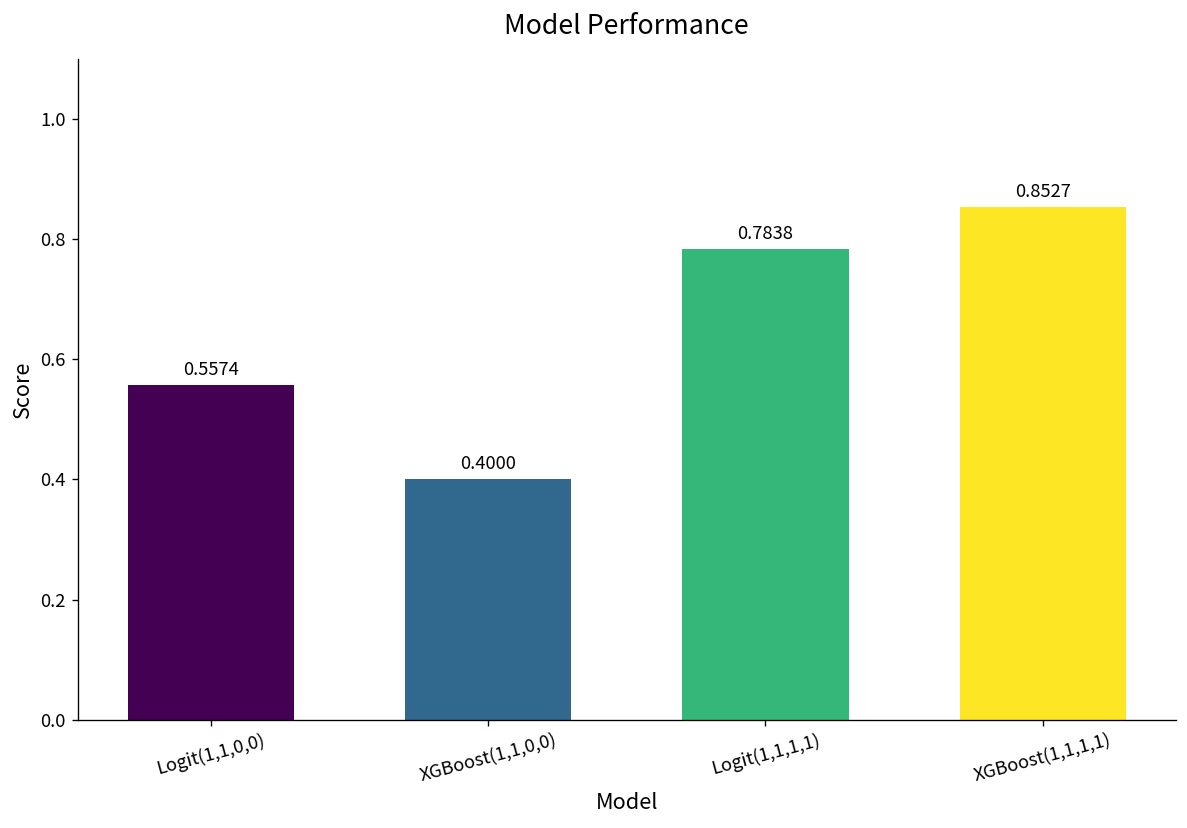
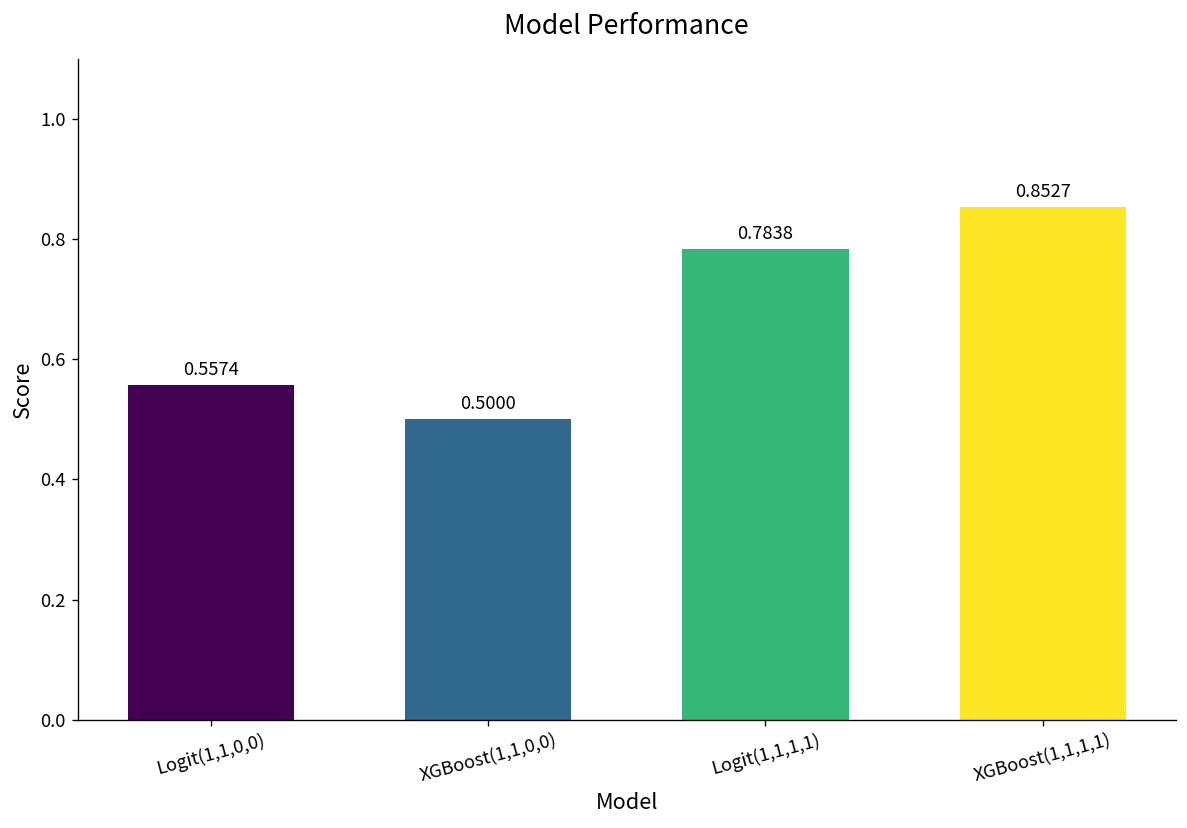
  {
    "Logit(1,1,0,0)": 0.5574,
-   "XGBoost(1,1,0,0)": 0.4000,
+   "XGBoost(1,1,0,0)": 0.5000,
    "Logit(1,1,1,1)": 0.7838,
    "XGBoost(1,1,1,1)": 0.8527
  }
